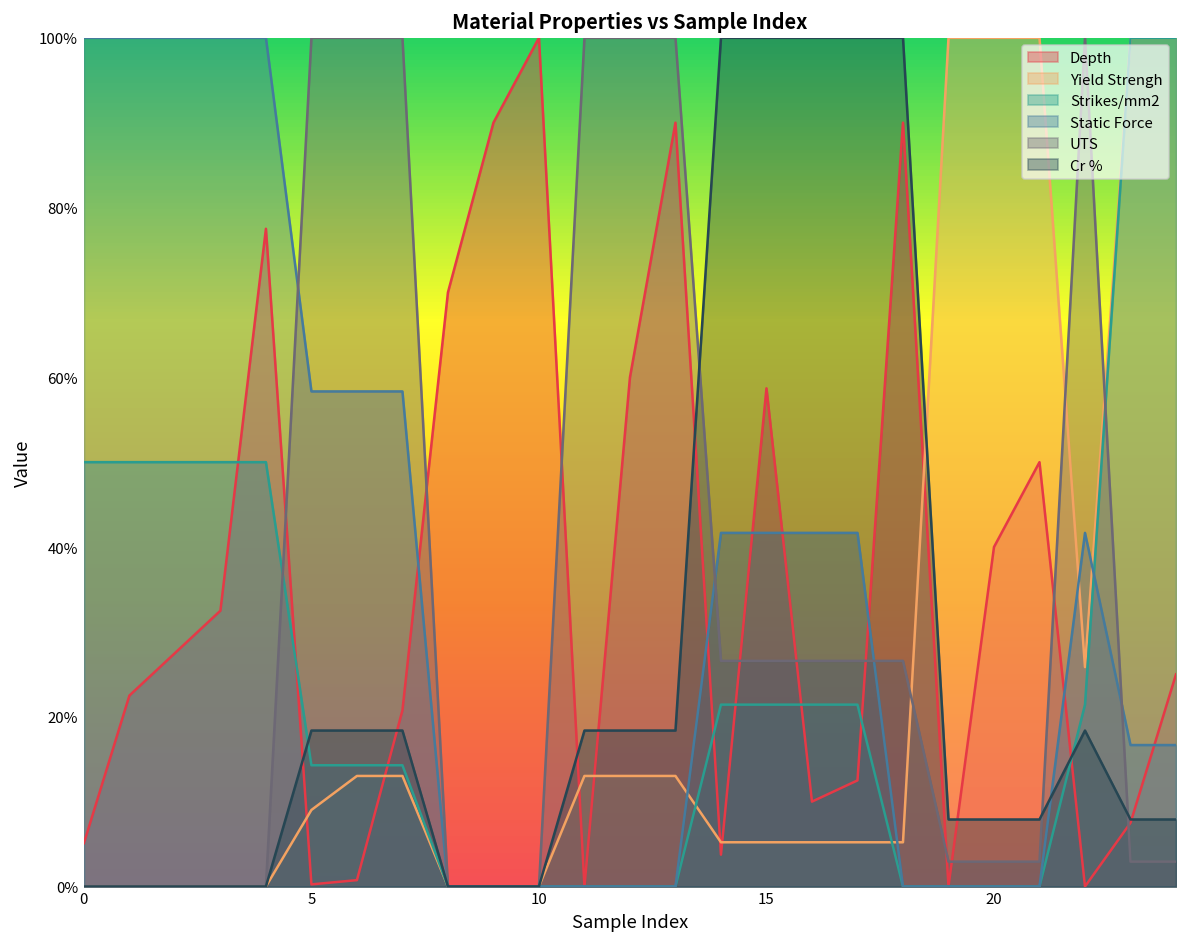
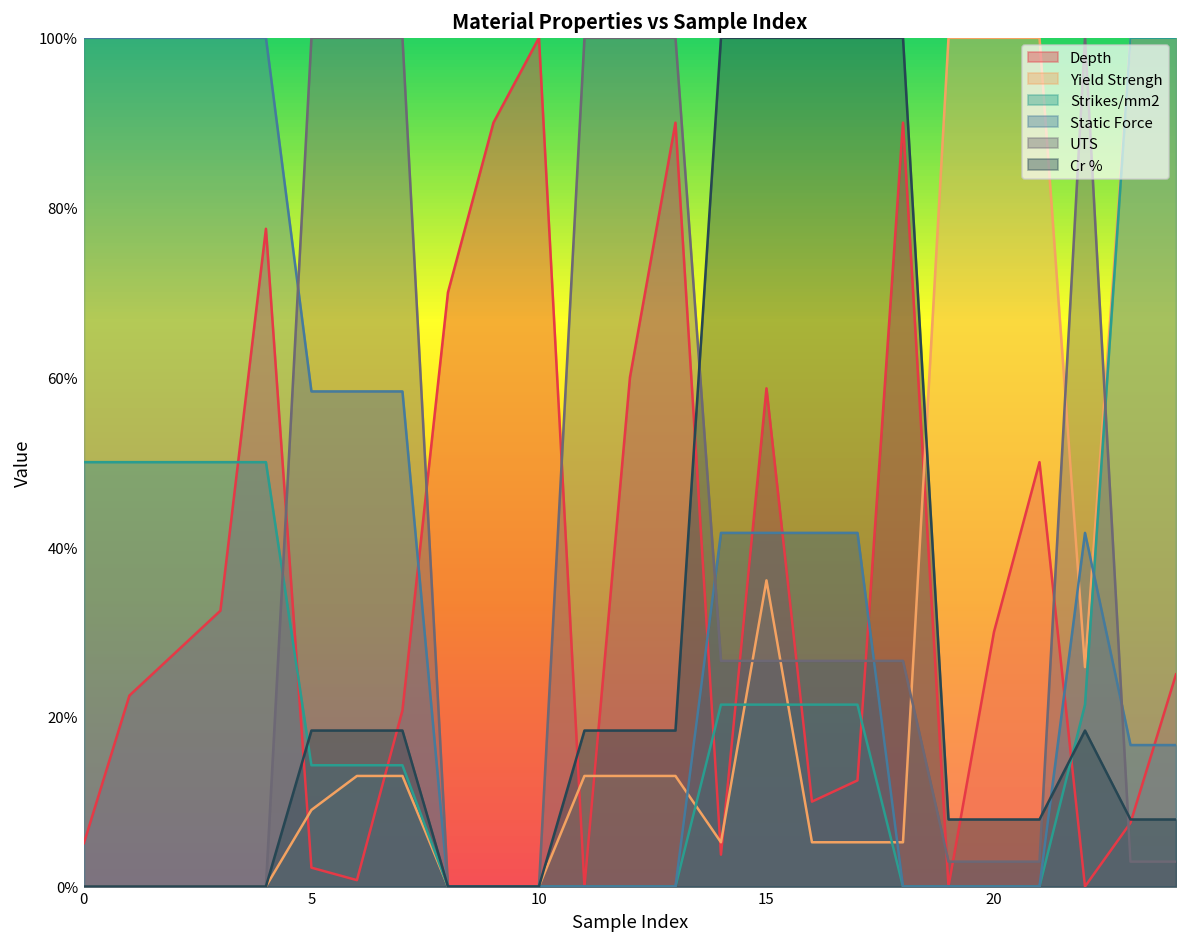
  {
    "Depth": {
      "0": "5%",
-     "5": "0%",
+     "5": "2%",
      "10": "100%",
      "15": "59%",
-     "20": "40%"
+     "20": "30%"
    },
    "Yield Strengh": {
      "5": "9%",
-     "15": "5%",
+     "15": "36%",
      "20": "100%"
    }
  }
